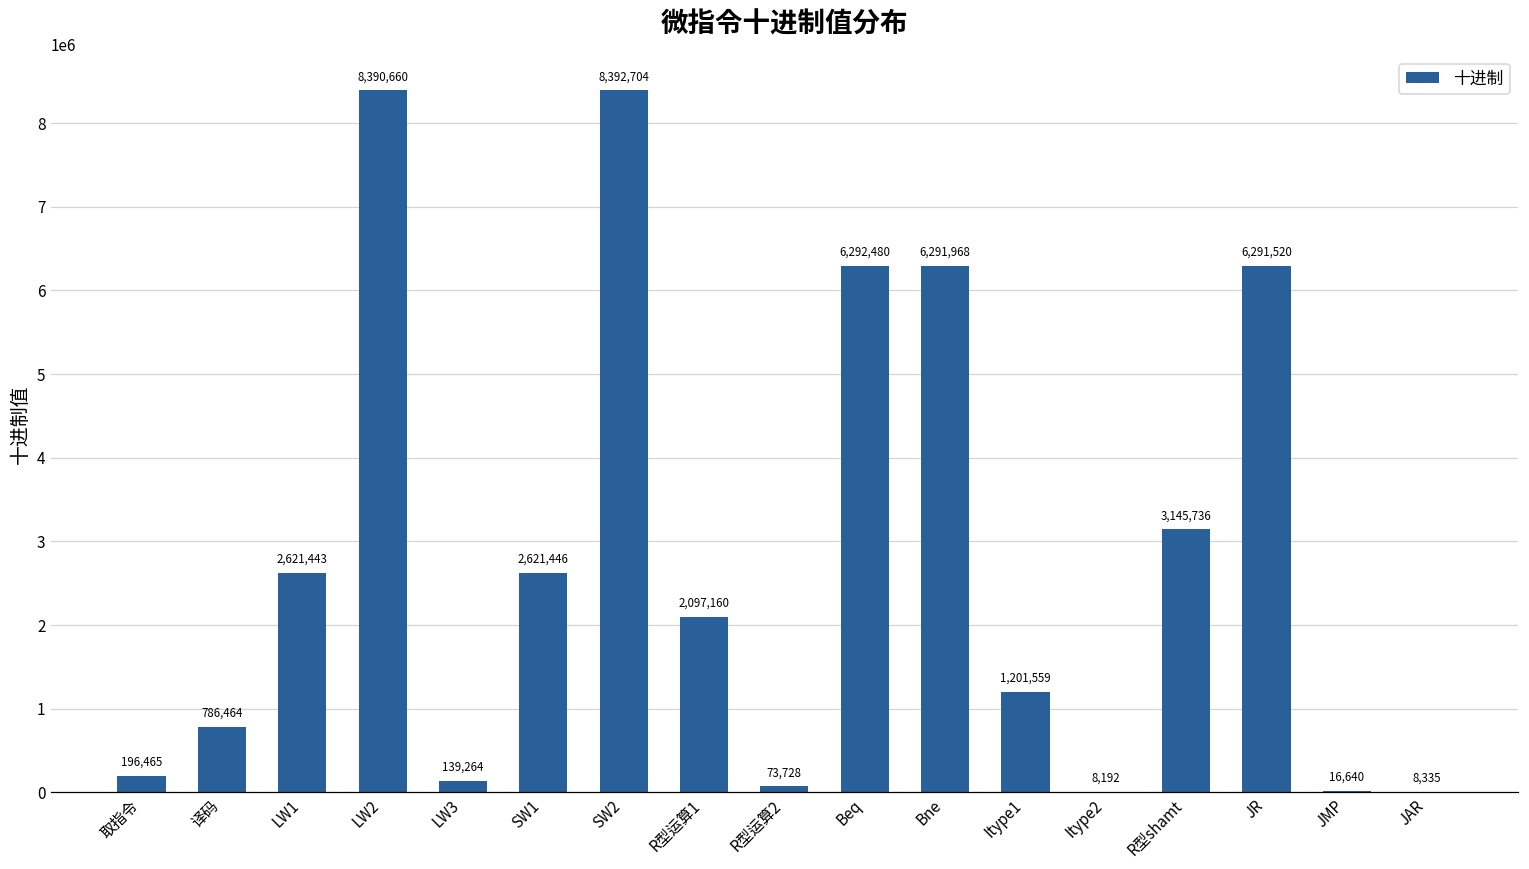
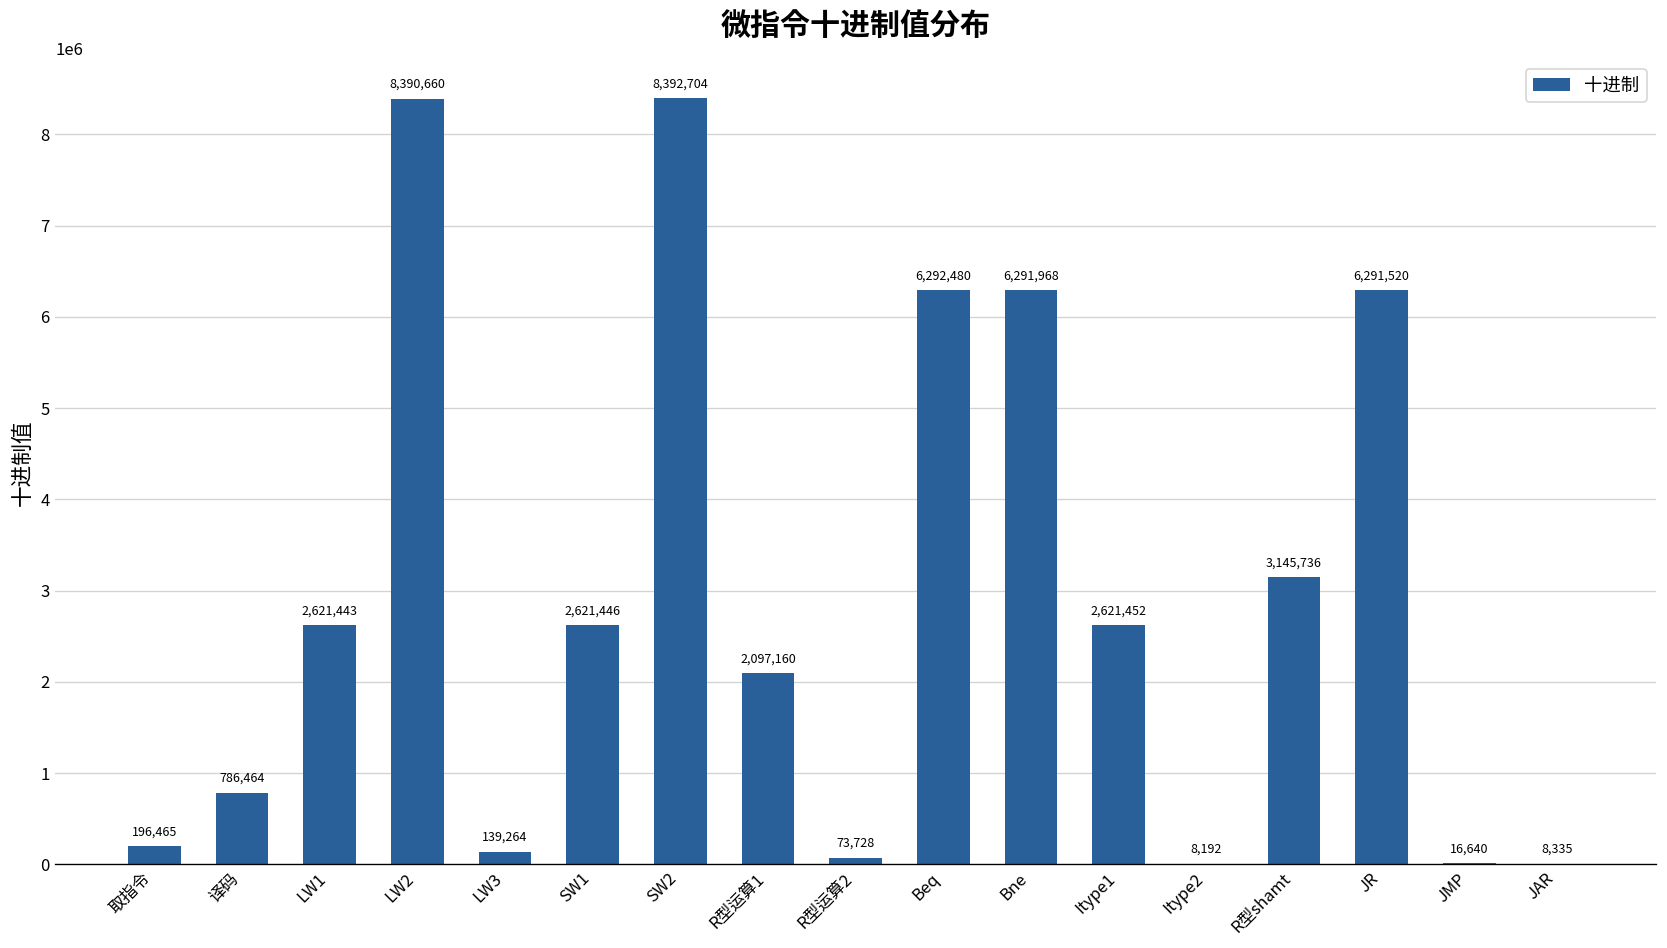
  {
    "取指令": "196,465",
    "译码": "786,464",
    "LW1": "2,621,443",
    "LW2": "8,390,660",
    "LW3": "139,264",
    "SW1": "2,621,446",
    "SW2": "8,392,704",
    "R型运算1": "2,097,160",
    "R型运算2": "73,728",
    "Beq": "6,292,480",
    "Bne": "6,291,968",
-   "Itype1": "1,201,559",
+   "Itype1": "2,621,452",
    "Itype2": "8,192",
    "R型shamt": "3,145,736",
    "JR": "6,291,520",
    "JMP": "16,640",
    "JAR": "8,335"
  }
